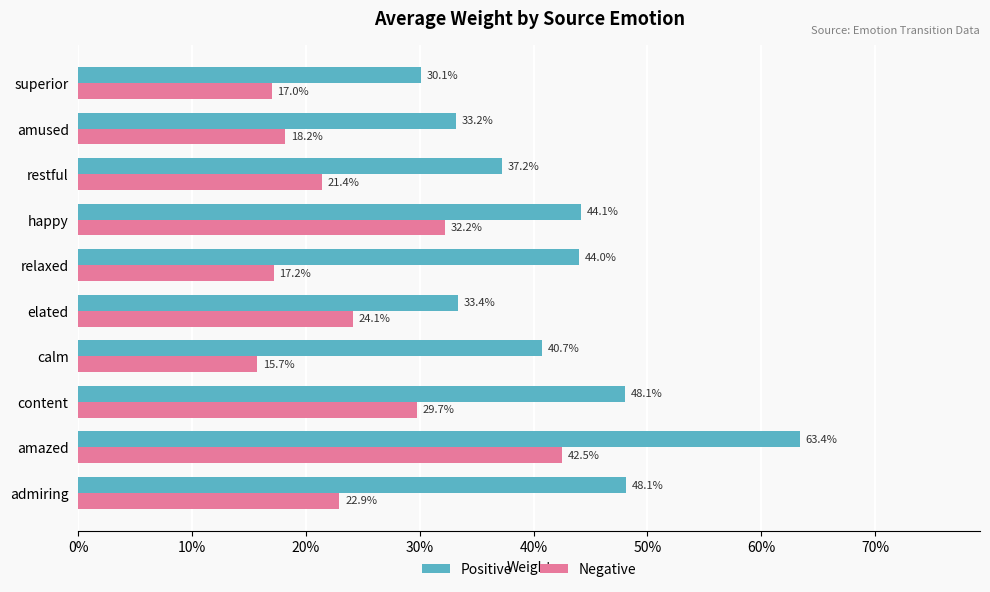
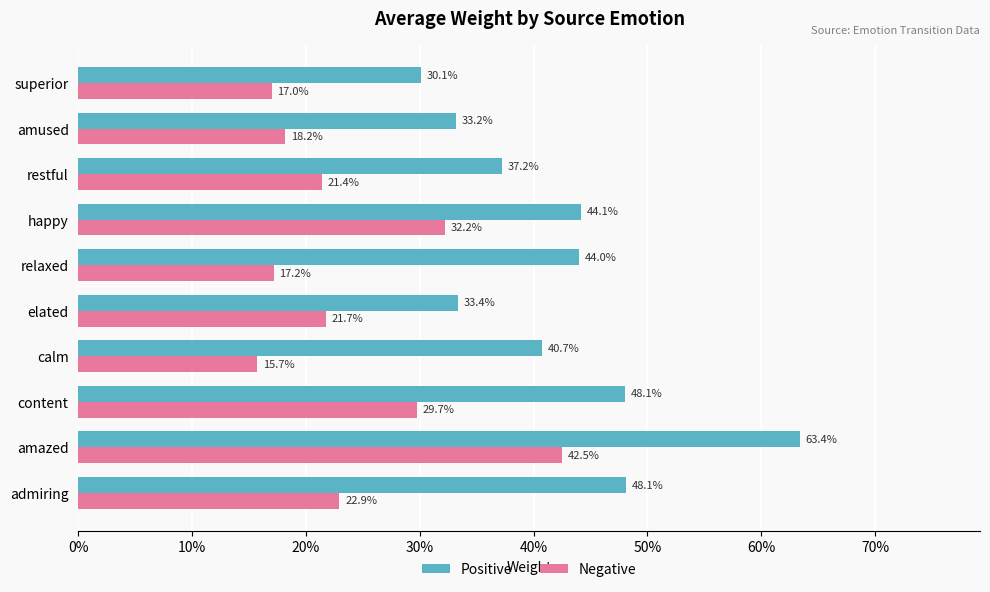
  {
    "Positive": {
      "superior": "30.1%",
      "amused": "33.2%",
      "restful": "37.2%",
      "happy": "44.1%",
      "relaxed": "44.0%",
      "elated": "33.4%",
      "calm": "40.7%",
      "content": "48.1%",
      "amazed": "63.4%",
      "admiring": "48.1%"
    },
    "Negative": {
      "superior": "17.0%",
      "amused": "18.2%",
      "restful": "21.4%",
      "happy": "32.2%",
      "relaxed": "17.2%",
-     "elated": "24.1%",
+     "elated": "21.7%",
      "calm": "15.7%",
      "content": "29.7%",
      "amazed": "42.5%",
      "admiring": "22.9%"
    }
  }
